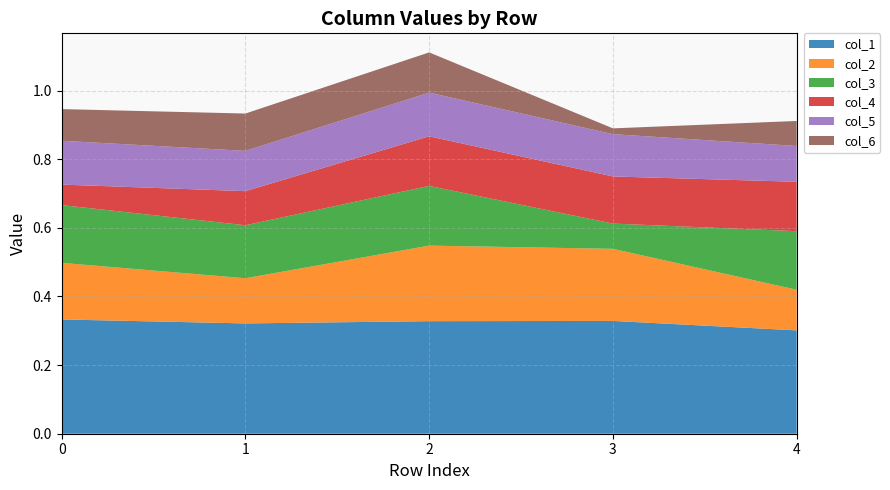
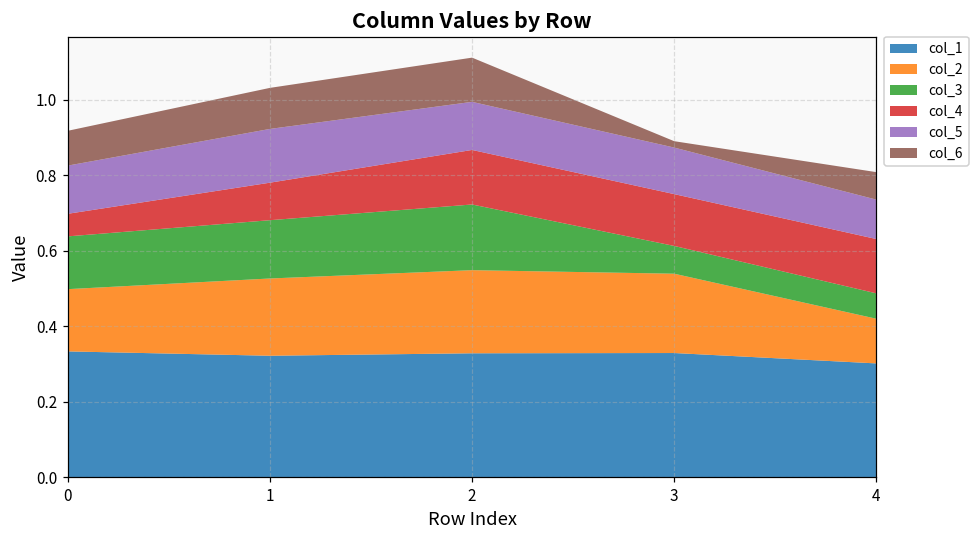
  {
    "col_1": {
      "0": 0.33,
      "1": 0.32,
      "2": 0.33,
      "3": 0.33,
      "4": 0.30
    },
    "col_2": {
      "0": 0.16,
-     "1": 0.13,
+     "1": 0.20,
      "2": 0.22,
      "3": 0.21,
      "4": 0.12
    },
    "col_3": {
-     "0": 0.17,
+     "0": 0.14,
      "1": 0.15,
      "2": 0.17,
      "3": 0.07,
-     "4": 0.17
+     "4": 0.07
    },
    "col_4": {
      "0": 0.06,
      "1": 0.10,
      "2": 0.14,
      "3": 0.14,
      "4": 0.14
    },
    "col_5": {
      "0": 0.13,
-     "1": 0.12,
+     "1": 0.14,
      "2": 0.13,
      "3": 0.12,
      "4": 0.10
    },
    "col_6": {
      "0": 0.09,
      "1": 0.11,
      "2": 0.12,
      "3": 0.02,
      "4": 0.07
    }
  }
